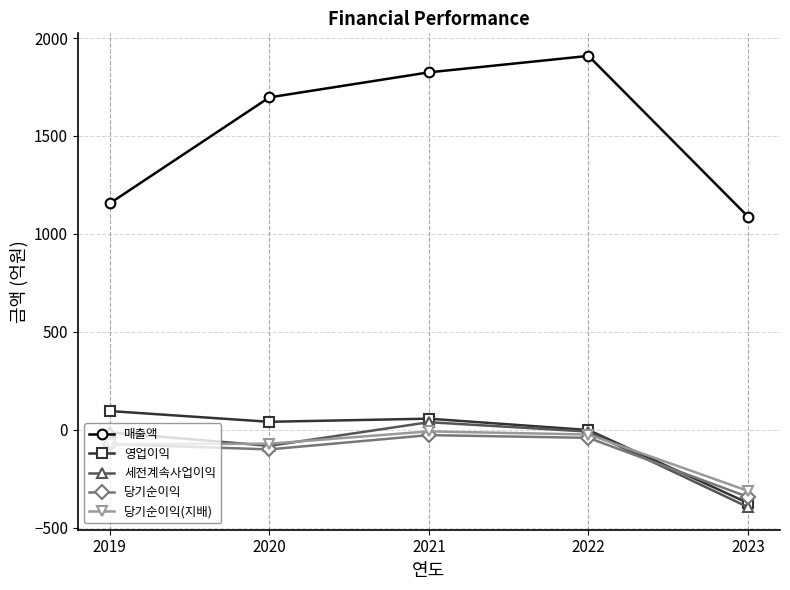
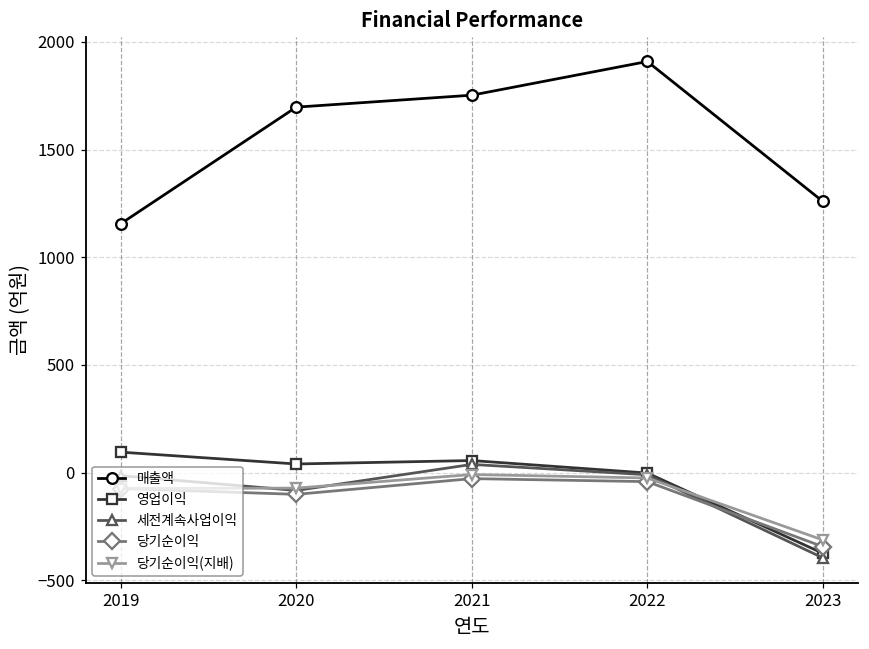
  {
    "매출액": {
      "2019": 1160,
      "2020": 1700,
-     "2021": 1830,
+     "2021": 1750,
      "2022": 1910,
-     "2023": 1090
+     "2023": 1260
    }
  }
